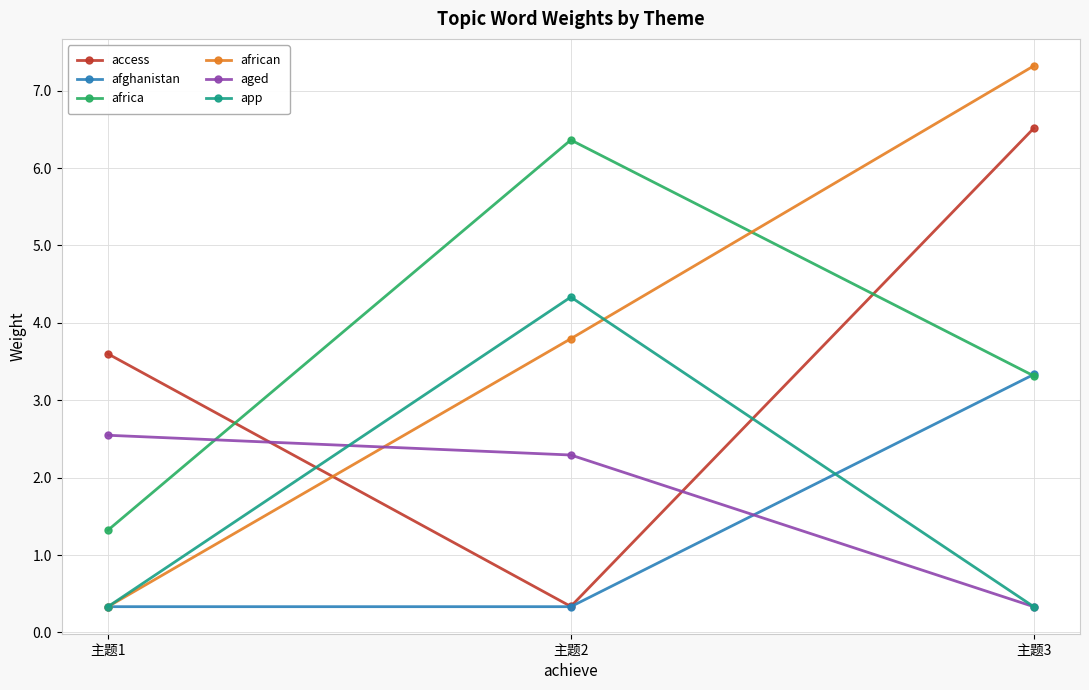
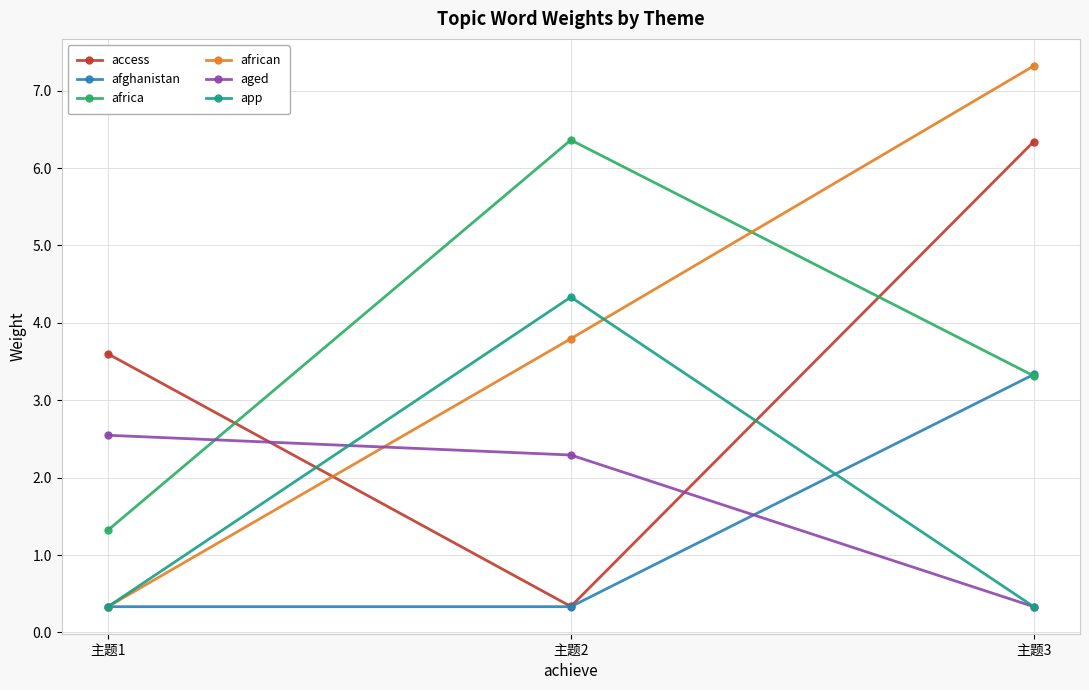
  {
    "access": {
      "主题1": 3.6,
-     "主题3": 6.5
+     "主题3": 6.3
    },
    "african": {
      "主题2": 3.8,
      "主题3": 7.3
    },
    "aged": {
      "主题1": 2.5,
      "主题2": 2.3
    }
  }
